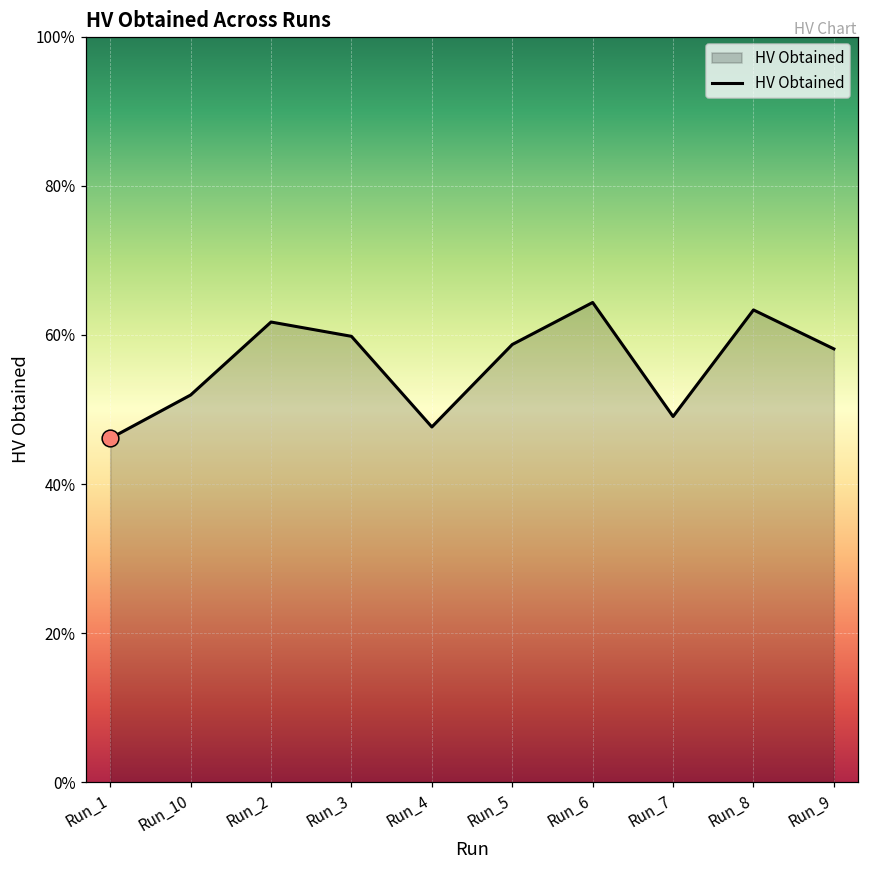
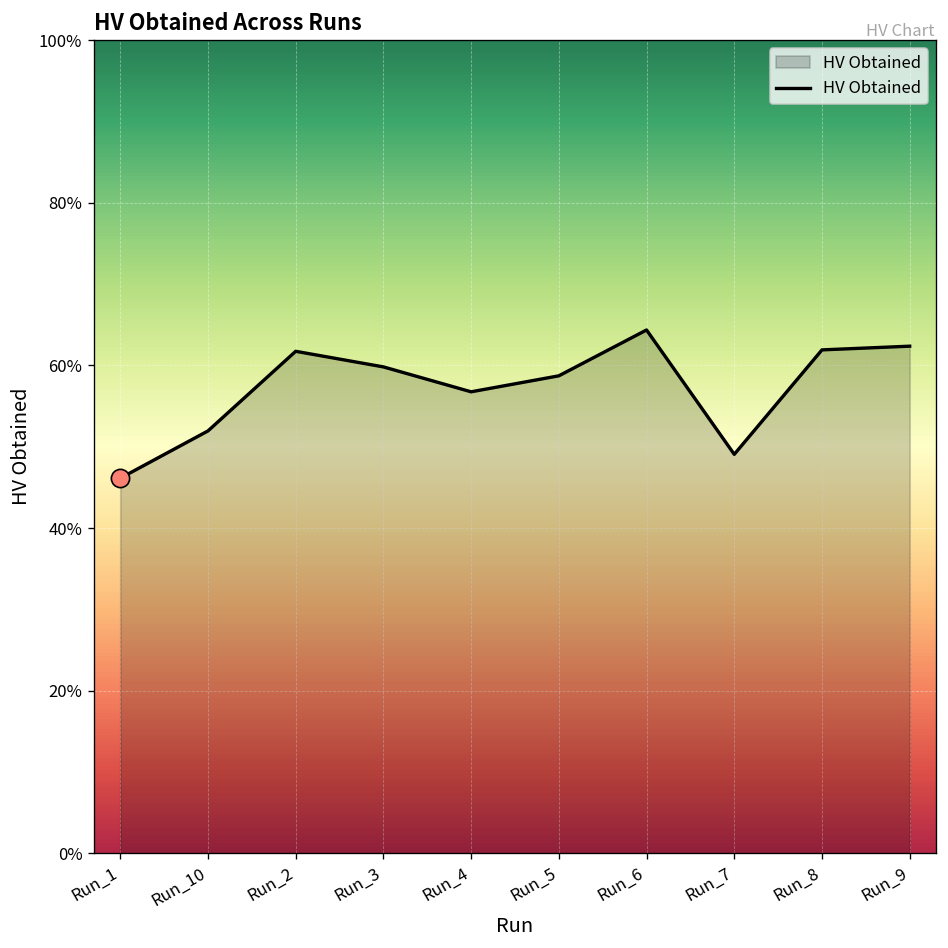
  {
    "HV Obtained": {
      "Run_10": "52%",
      "Run_2": "62%",
      "Run_3": "60%",
-     "Run_4": "48%",
+     "Run_4": "57%",
      "Run_5": "59%",
      "Run_6": "64%",
      "Run_7": "49%",
-     "Run_8": "63%",
-     "Run_9": "58%"
+     "Run_8": "62%",
+     "Run_9": "62%"
    }
  }
